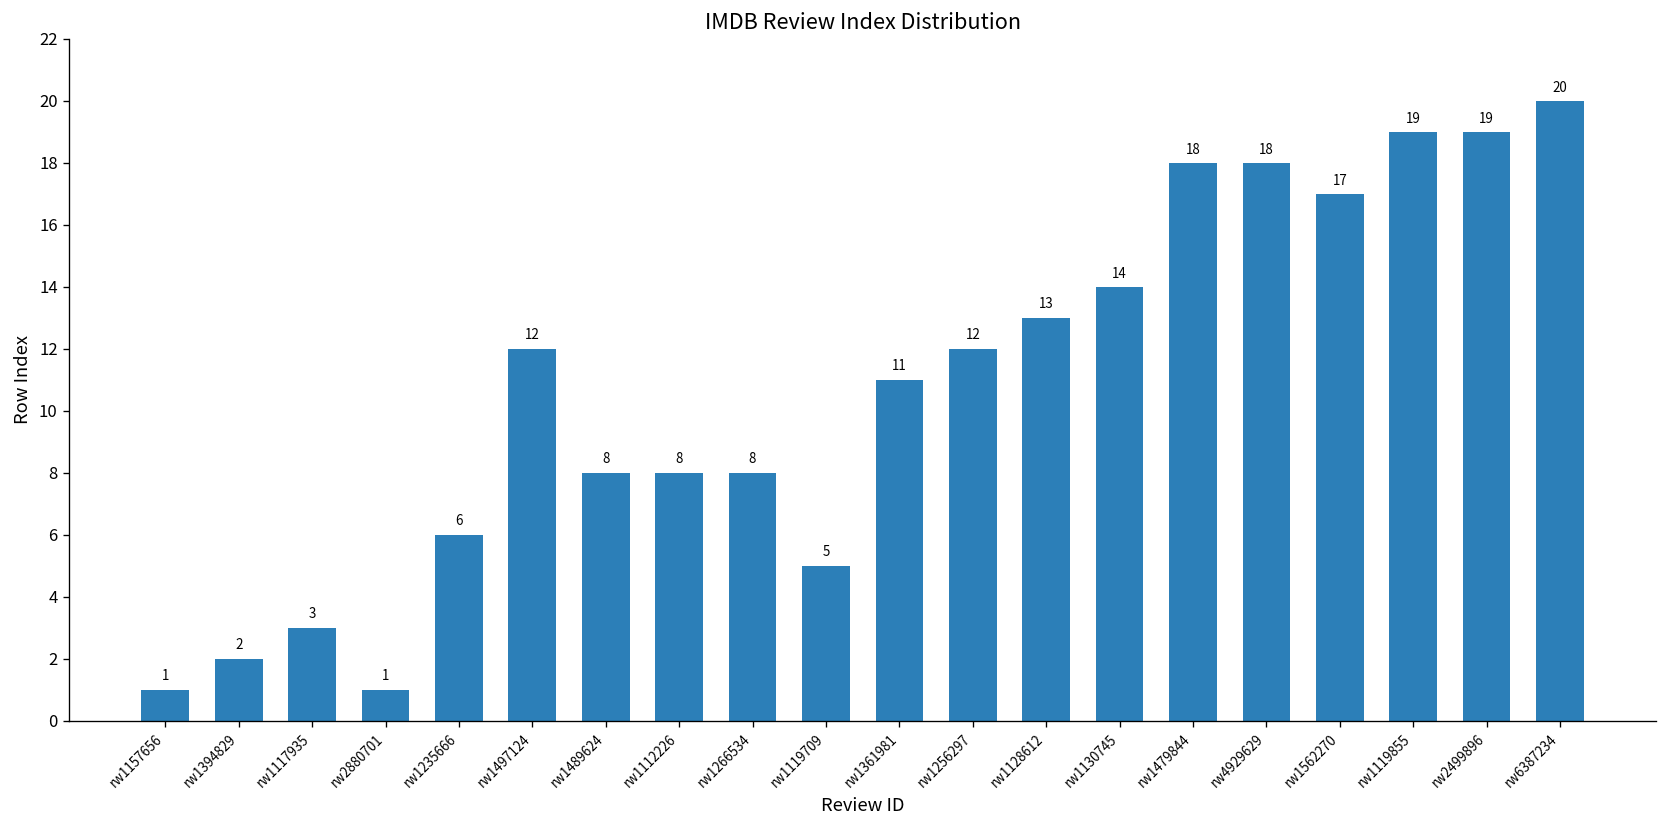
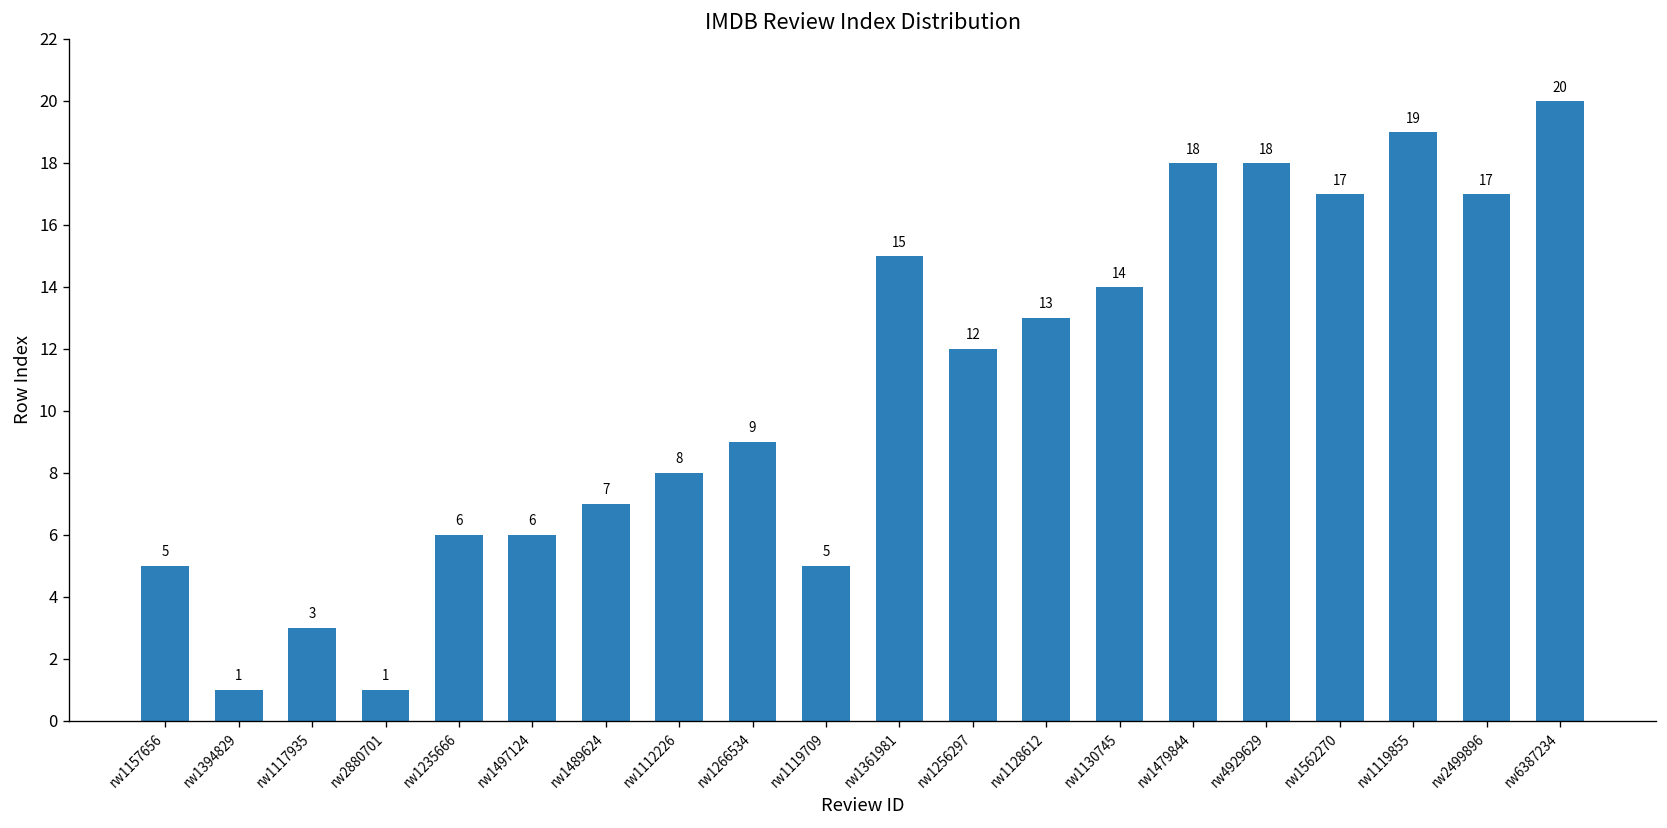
  {
-   "rw1157656": 1,
-   "rw1394829": 2,
+   "rw1157656": 5,
+   "rw1394829": 1,
    "rw1117935": 3,
    "rw2880701": 1,
    "rw1235666": 6,
-   "rw1497124": 12,
-   "rw1489624": 8,
+   "rw1497124": 6,
+   "rw1489624": 7,
    "rw1112226": 8,
-   "rw1266534": 8,
+   "rw1266534": 9,
    "rw1119709": 5,
-   "rw1361981": 11,
+   "rw1361981": 15,
    "rw1256297": 12,
    "rw1128612": 13,
    "rw1130745": 14,
    "rw1479844": 18,
    "rw4929629": 18,
    "rw1562270": 17,
    "rw1119855": 19,
-   "rw2499896": 19,
+   "rw2499896": 17,
    "rw6387234": 20
  }
